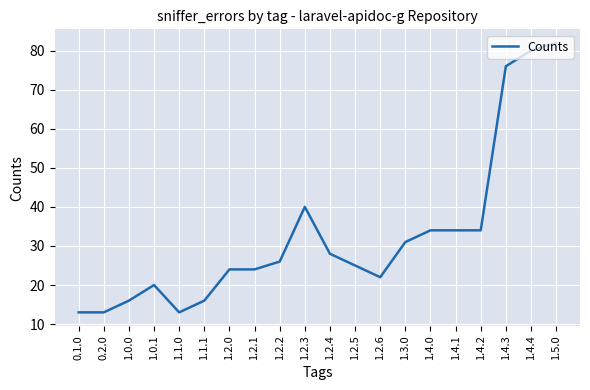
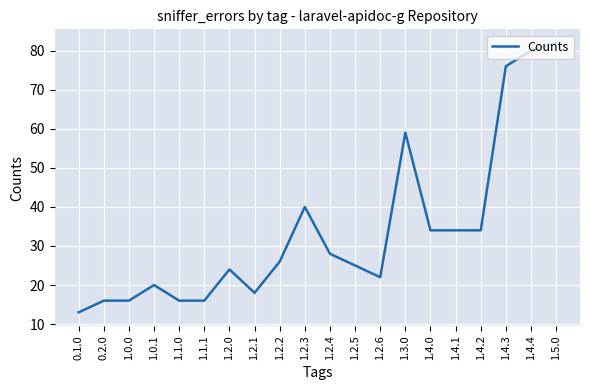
  {
    "0.1.0": 13,
-   "0.2.0": 13,
+   "0.2.0": 16,
    "1.0.0": 16,
    "1.0.1": 20,
-   "1.1.0": 13,
+   "1.1.0": 16,
    "1.1.1": 16,
    "1.2.0": 24,
-   "1.2.1": 24,
+   "1.2.1": 18,
    "1.2.2": 26,
    "1.2.3": 40,
    "1.2.4": 28,
    "1.2.5": 25,
    "1.2.6": 22,
-   "1.3.0": 31,
+   "1.3.0": 59,
    "1.4.0": 34,
    "1.4.1": 34,
    "1.4.2": 34,
    "1.4.3": 76
  }
